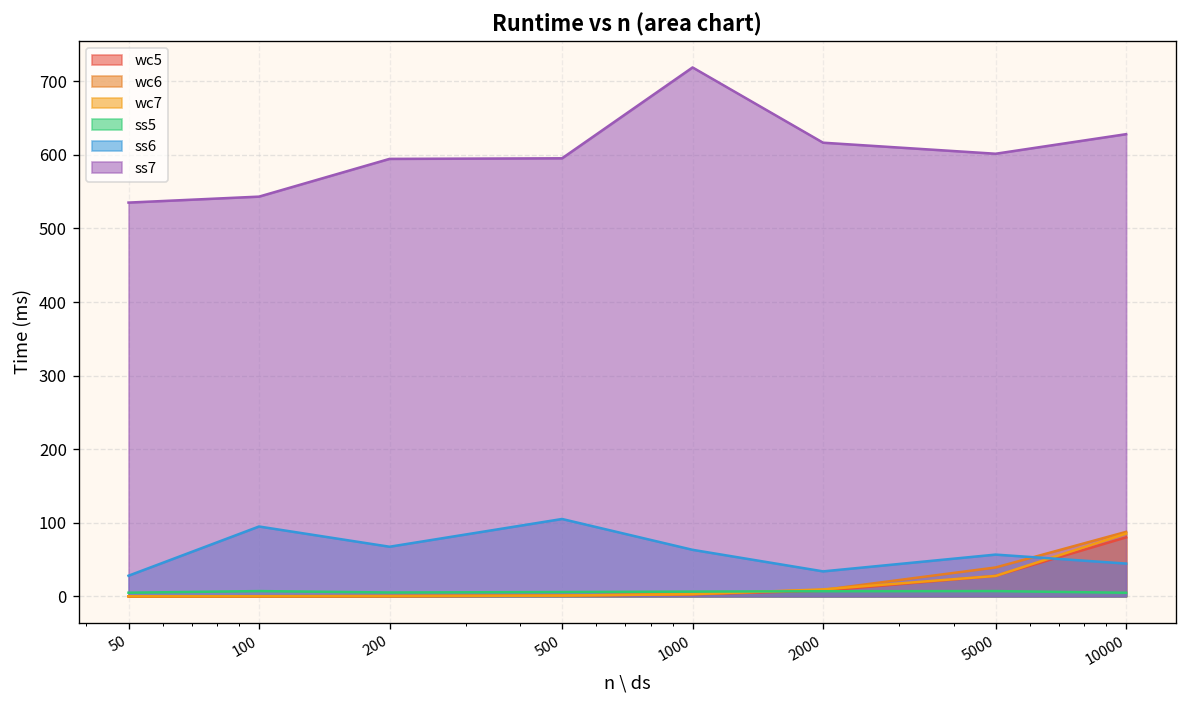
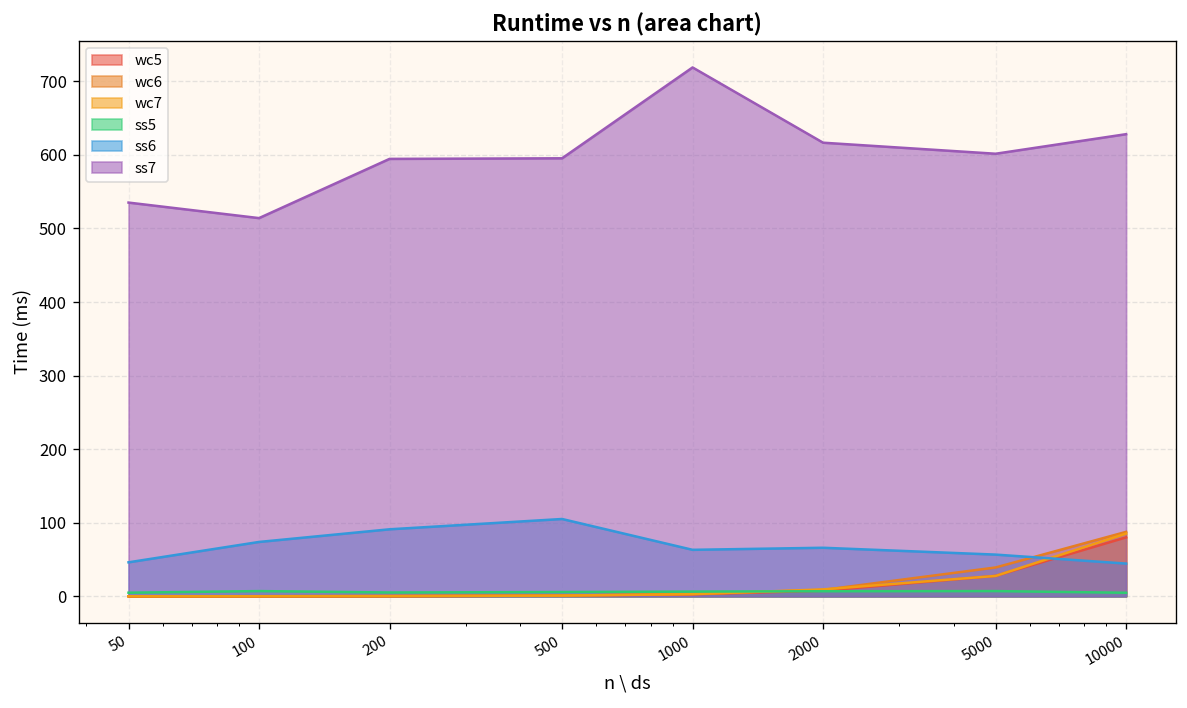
  {
    "ss5": {
      "50": 0,
      "100": 10,
      "200": 10,
      "500": 10,
      "5000": 10,
      "10000": 0
    },
    "ss6": {
-     "50": 30,
-     "100": 90,
-     "200": 70,
+     "50": 50,
+     "100": 70,
+     "200": 90,
      "500": 110,
      "1000": 60,
-     "2000": 30,
+     "2000": 70,
      "5000": 60,
      "10000": 40
    },
    "ss7": {
      "50": 540,
-     "100": 540,
+     "100": 510,
      "200": 590,
      "500": 600,
      "1000": 720,
      "2000": 620,
      "5000": 600,
      "10000": 630
    }
  }
